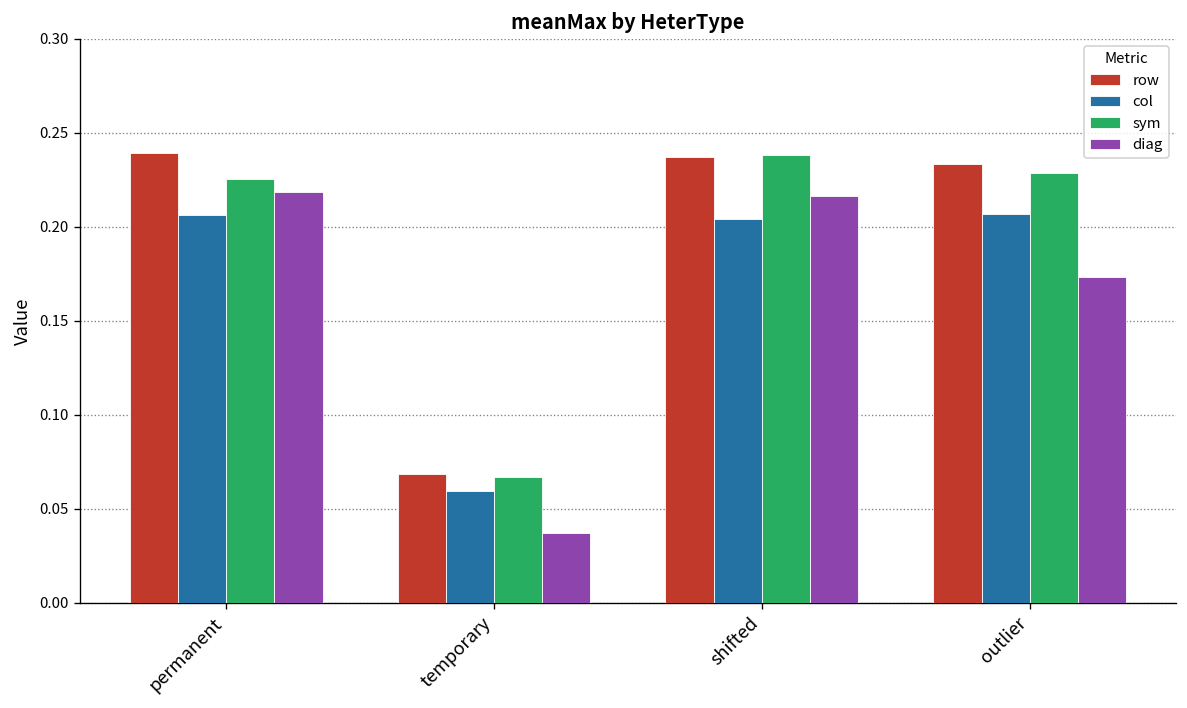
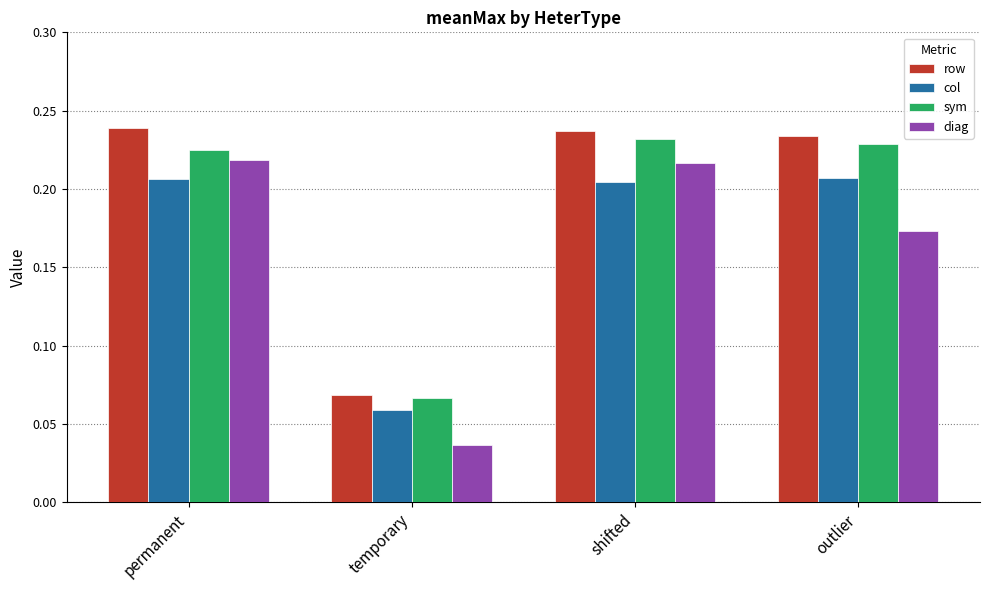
  {
    "row": {
      "permanent": 0.239,
      "temporary": 0.069,
      "shifted": 0.237,
      "outlier": 0.234
    },
    "col": {
      "permanent": 0.206,
      "temporary": 0.059,
      "shifted": 0.204,
      "outlier": 0.207
    },
    "sym": {
      "permanent": 0.225,
      "temporary": 0.067,
-     "shifted": 0.238,
+     "shifted": 0.232,
      "outlier": 0.229
    },
    "diag": {
      "permanent": 0.218,
      "temporary": 0.037,
      "shifted": 0.217,
      "outlier": 0.173
    }
  }
